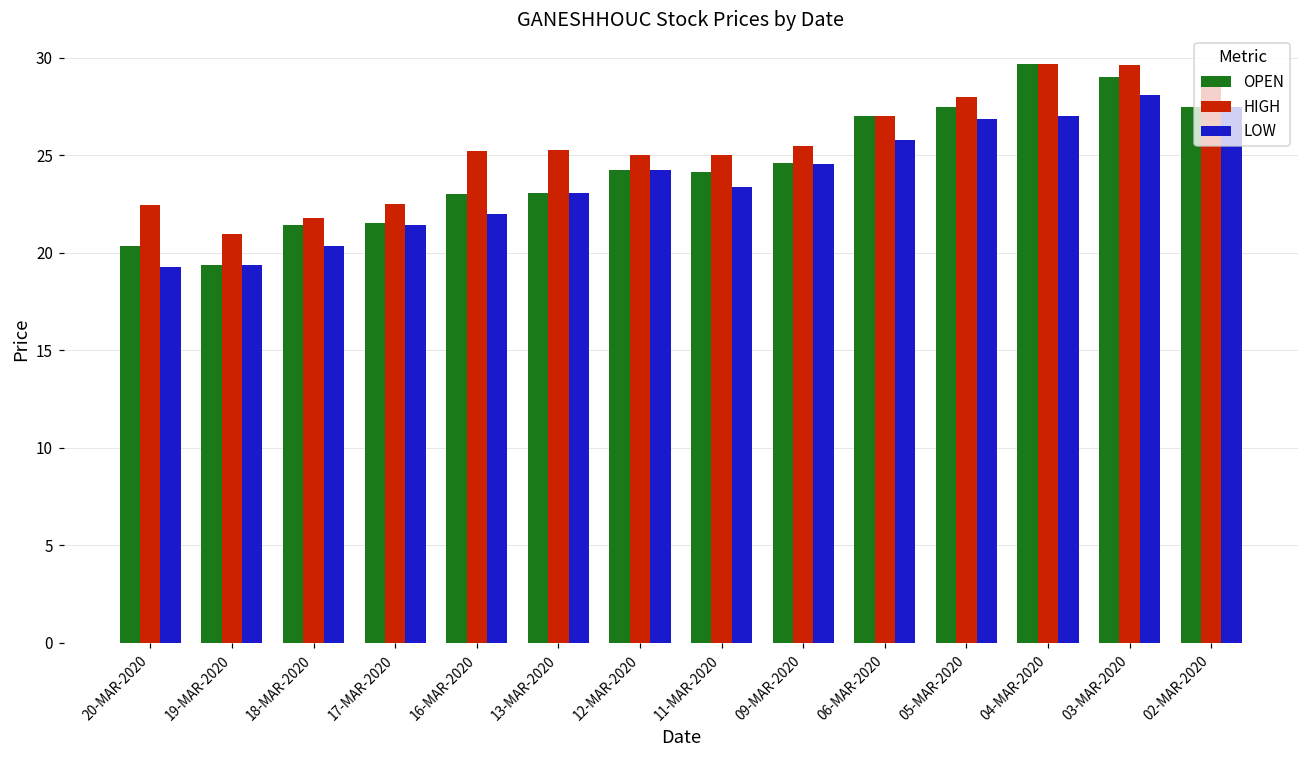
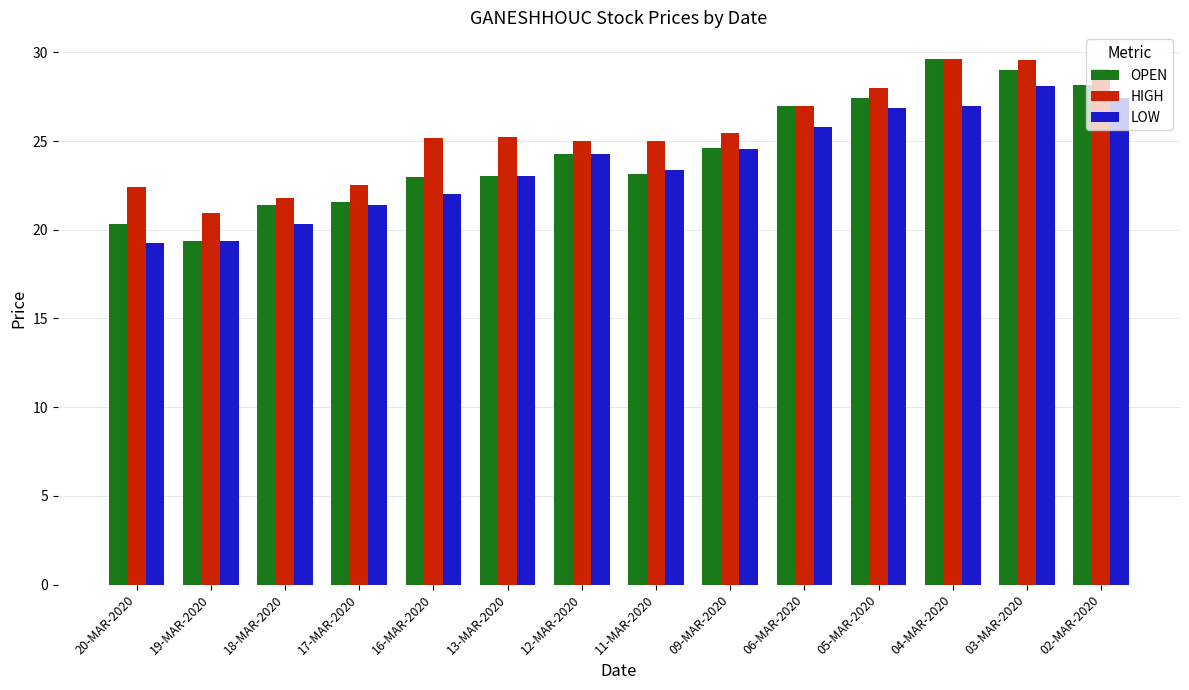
  {
    "OPEN": {
      "20-MAR-2020": 20.4,
      "19-MAR-2020": 19.4,
      "18-MAR-2020": 21.4,
      "17-MAR-2020": 21.6,
      "16-MAR-2020": 23.0,
      "13-MAR-2020": 23.1,
      "12-MAR-2020": 24.3,
-     "11-MAR-2020": 24.2,
+     "11-MAR-2020": 23.1,
      "09-MAR-2020": 24.6,
      "06-MAR-2020": 27.0,
      "05-MAR-2020": 27.5,
      "04-MAR-2020": 29.7,
      "03-MAR-2020": 29.0,
-     "02-MAR-2020": 27.5
+     "02-MAR-2020": 28.2
    },
    "HIGH": {
      "20-MAR-2020": 22.4,
      "19-MAR-2020": 21.0,
      "18-MAR-2020": 21.8,
      "17-MAR-2020": 22.5,
      "16-MAR-2020": 25.2,
      "13-MAR-2020": 25.3,
      "12-MAR-2020": 25.0,
      "11-MAR-2020": 25.0,
      "09-MAR-2020": 25.5,
      "06-MAR-2020": 27.0,
      "05-MAR-2020": 28.0,
      "04-MAR-2020": 29.7,
      "03-MAR-2020": 29.6
    },
    "LOW": {
      "20-MAR-2020": 19.3,
      "19-MAR-2020": 19.4,
      "18-MAR-2020": 20.4,
      "17-MAR-2020": 21.4,
      "16-MAR-2020": 22.0,
      "13-MAR-2020": 23.1,
      "12-MAR-2020": 24.3,
      "11-MAR-2020": 23.4,
      "09-MAR-2020": 24.6,
      "06-MAR-2020": 25.8,
      "05-MAR-2020": 26.9,
      "04-MAR-2020": 27.0,
      "03-MAR-2020": 28.1
    }
  }
